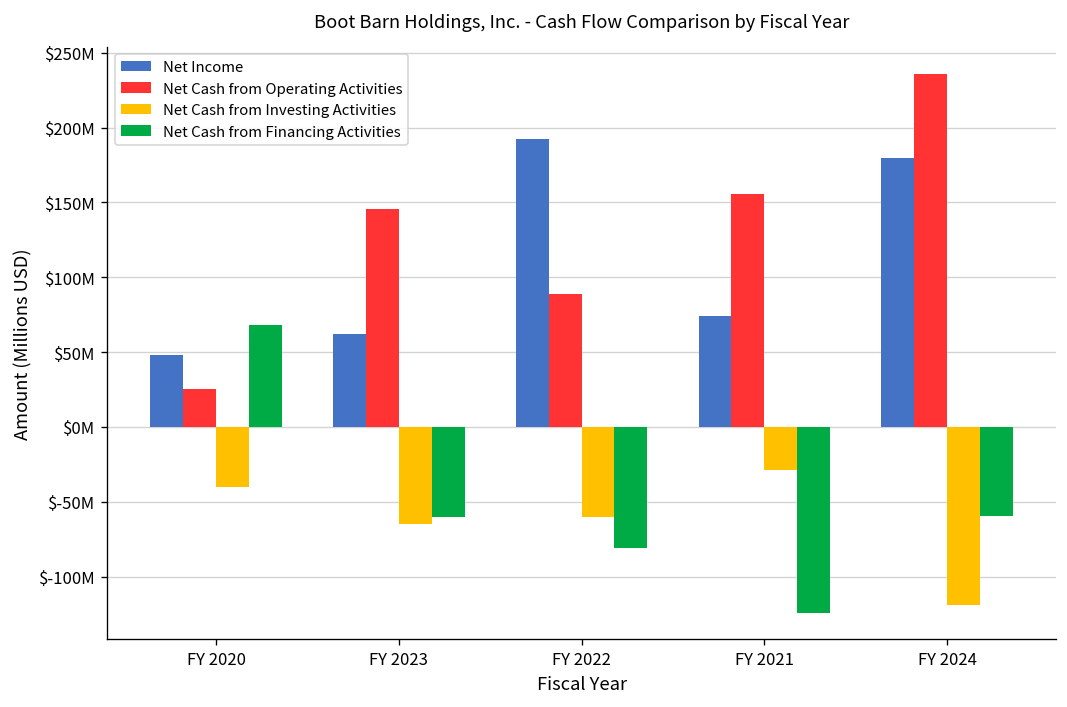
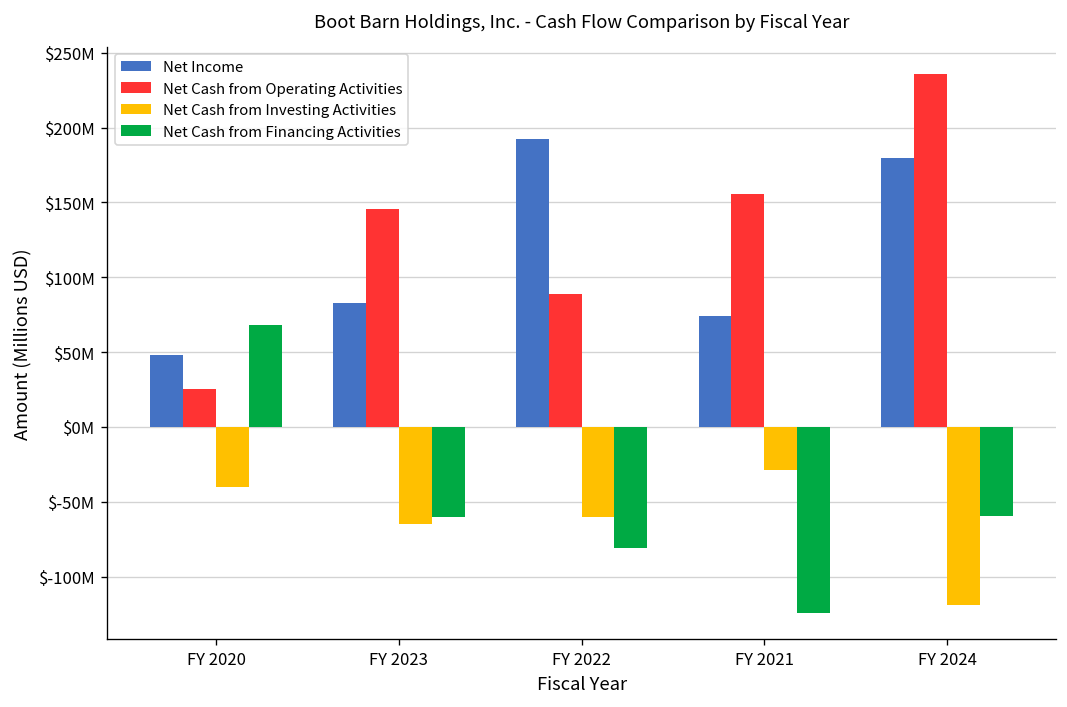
  {
    "Net Income": {
      "FY 2020": "$48000000",
-     "FY 2023": "$62000000",
+     "FY 2023": "$83000000",
      "FY 2022": "$192000000",
      "FY 2021": "$74000000",
      "FY 2024": "$180000000"
    },
    "Net Cash from Operating Activities": {
      "FY 2020": "$25000000",
      "FY 2023": "$145000000",
      "FY 2022": "$89000000",
      "FY 2021": "$156000000",
      "FY 2024": "$236000000"
    },
    "Net Cash from Investing Activities": {
      "FY 2020": "$-40000000",
      "FY 2023": "$-65000000",
      "FY 2022": "$-60000000",
      "FY 2021": "$-28000000",
      "FY 2024": "$-119000000"
    },
    "Net Cash from Financing Activities": {
      "FY 2020": "$68000000",
      "FY 2023": "$-60000000",
      "FY 2022": "$-81000000",
      "FY 2021": "$-124000000",
      "FY 2024": "$-60000000"
    }
  }
